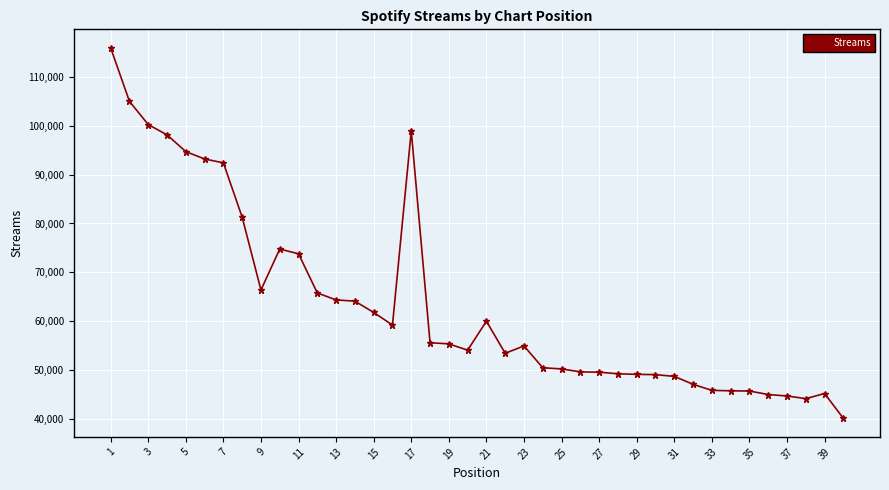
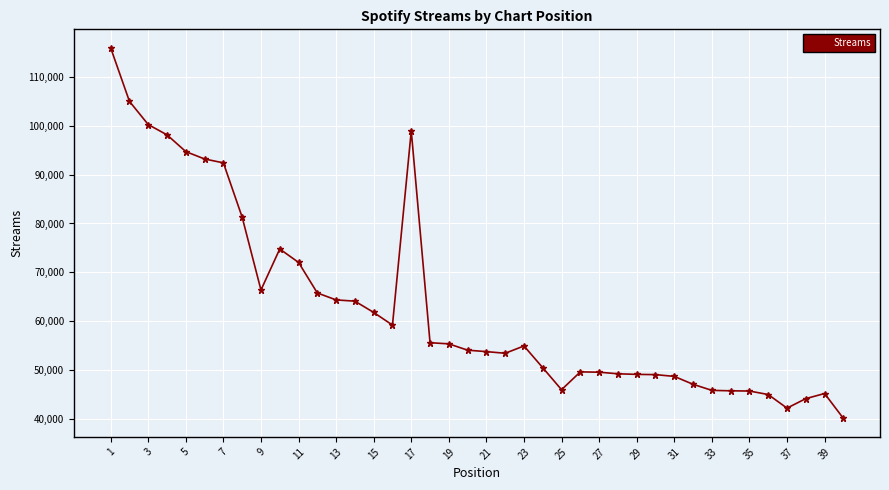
  {
    "1": "116,000",
    "3": "100,000",
    "5": "95,000",
    "7": "92,000",
    "9": "66,000",
-   "11": "74,000",
+   "11": "72,000",
    "13": "64,000",
    "15": "62,000",
    "17": "99,000",
    "19": "55,000",
-   "21": "60,000",
+   "21": "54,000",
    "23": "55,000",
-   "25": "50,000",
+   "25": "46,000",
    "27": "50,000",
    "29": "49,000",
    "31": "49,000",
    "33": "46,000",
    "35": "46,000",
-   "37": "45,000",
+   "37": "42,000",
    "39": "45,000"
  }
